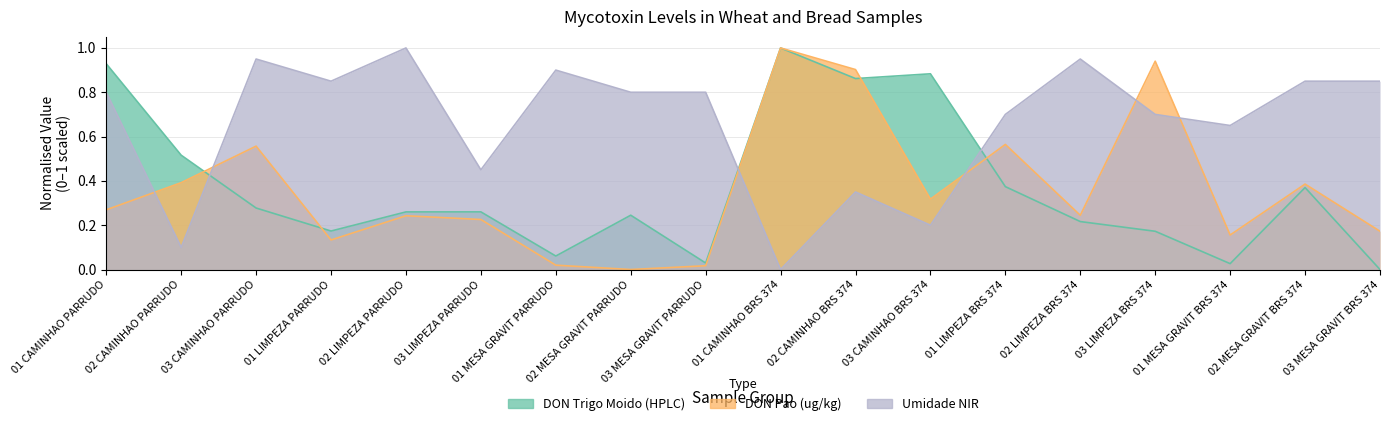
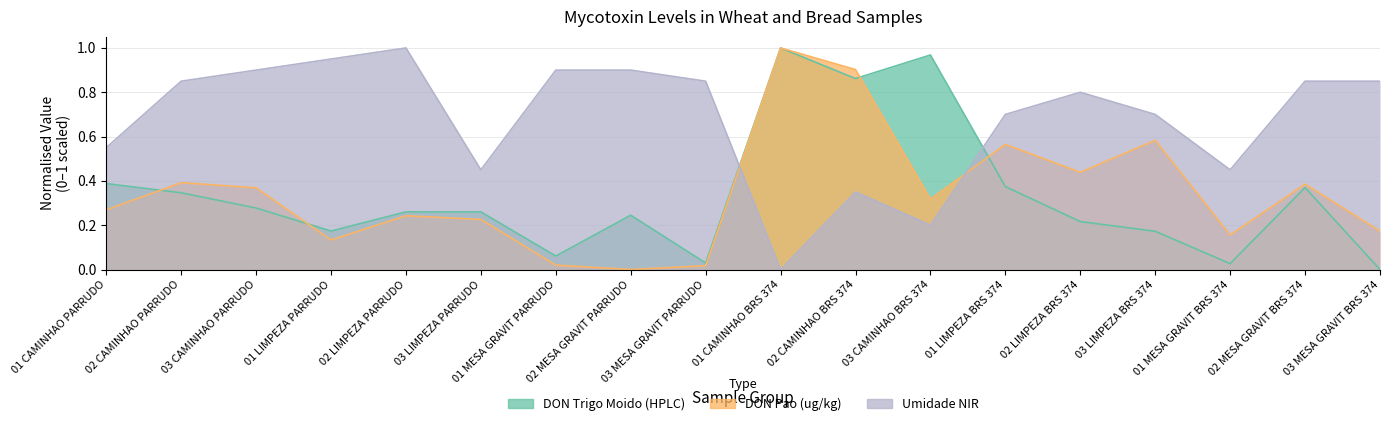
  {
    "DON Trigo Moido (HPLC)": {
-     "01 CAMINHAO PARRUDO": 0.93,
-     "02 CAMINHAO PARRUDO": 0.52,
+     "01 CAMINHAO PARRUDO": 0.39,
+     "02 CAMINHAO PARRUDO": 0.35,
      "03 CAMINHAO PARRUDO": 0.28,
      "01 LIMPEZA PARRUDO": 0.17,
      "02 LIMPEZA PARRUDO": 0.26,
      "03 LIMPEZA PARRUDO": 0.26,
      "01 MESA GRAVIT PARRUDO": 0.06,
      "02 MESA GRAVIT PARRUDO": 0.25,
      "03 MESA GRAVIT PARRUDO": 0.03,
      "02 CAMINHAO BRS 374": 0.86,
-     "03 CAMINHAO BRS 374": 0.88,
+     "03 CAMINHAO BRS 374": 0.97,
      "01 LIMPEZA BRS 374": 0.37,
      "02 LIMPEZA BRS 374": 0.22,
      "03 LIMPEZA BRS 374": 0.17,
      "01 MESA GRAVIT BRS 374": 0.03,
      "02 MESA GRAVIT BRS 374": 0.37,
      "03 MESA GRAVIT BRS 374": 0.00
    },
    "DON Pao (ug/kg)": {
      "01 CAMINHAO PARRUDO": 0.27,
      "02 CAMINHAO PARRUDO": 0.39,
-     "03 CAMINHAO PARRUDO": 0.56,
+     "03 CAMINHAO PARRUDO": 0.37,
      "01 LIMPEZA PARRUDO": 0.13,
      "02 LIMPEZA PARRUDO": 0.24,
      "03 LIMPEZA PARRUDO": 0.23,
      "01 MESA GRAVIT PARRUDO": 0.02,
      "02 MESA GRAVIT PARRUDO": 0.00,
      "03 MESA GRAVIT PARRUDO": 0.02,
      "02 CAMINHAO BRS 374": 0.90,
      "03 CAMINHAO BRS 374": 0.32,
      "01 LIMPEZA BRS 374": 0.56,
-     "02 LIMPEZA BRS 374": 0.24,
-     "03 LIMPEZA BRS 374": 0.94,
+     "02 LIMPEZA BRS 374": 0.44,
+     "03 LIMPEZA BRS 374": 0.58,
      "01 MESA GRAVIT BRS 374": 0.16,
      "02 MESA GRAVIT BRS 374": 0.39,
      "03 MESA GRAVIT BRS 374": 0.17
    },
    "Umidade NIR": {
-     "01 CAMINHAO PARRUDO": 0.80,
-     "02 CAMINHAO PARRUDO": 0.10,
-     "03 CAMINHAO PARRUDO": 0.95,
-     "01 LIMPEZA PARRUDO": 0.85,
+     "01 CAMINHAO PARRUDO": 0.55,
+     "02 CAMINHAO PARRUDO": 0.85,
+     "03 CAMINHAO PARRUDO": 0.90,
+     "01 LIMPEZA PARRUDO": 0.95,
      "02 LIMPEZA PARRUDO": 1.00,
      "03 LIMPEZA PARRUDO": 0.45,
      "01 MESA GRAVIT PARRUDO": 0.90,
-     "02 MESA GRAVIT PARRUDO": 0.80,
-     "03 MESA GRAVIT PARRUDO": 0.80,
+     "02 MESA GRAVIT PARRUDO": 0.90,
+     "03 MESA GRAVIT PARRUDO": 0.85,
      "01 CAMINHAO BRS 374": 0.00,
      "02 CAMINHAO BRS 374": 0.35,
      "03 CAMINHAO BRS 374": 0.20,
      "01 LIMPEZA BRS 374": 0.70,
-     "02 LIMPEZA BRS 374": 0.95,
+     "02 LIMPEZA BRS 374": 0.80,
      "03 LIMPEZA BRS 374": 0.70,
-     "01 MESA GRAVIT BRS 374": 0.65,
+     "01 MESA GRAVIT BRS 374": 0.45,
      "02 MESA GRAVIT BRS 374": 0.85,
      "03 MESA GRAVIT BRS 374": 0.85
    }
  }
